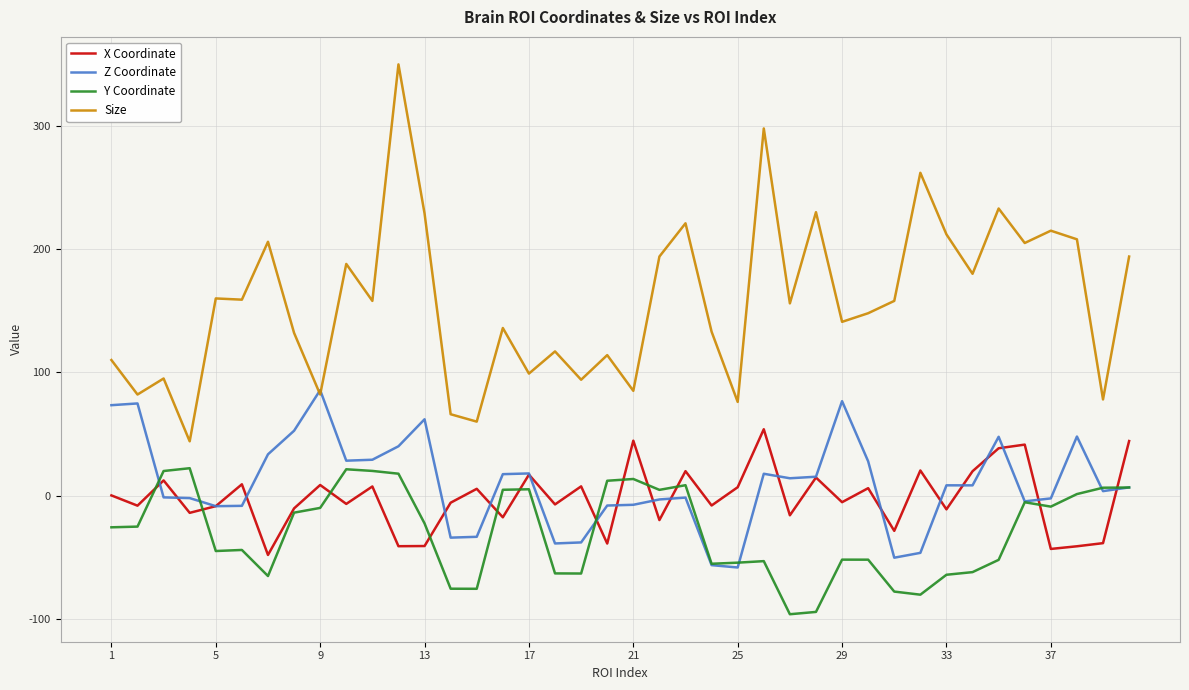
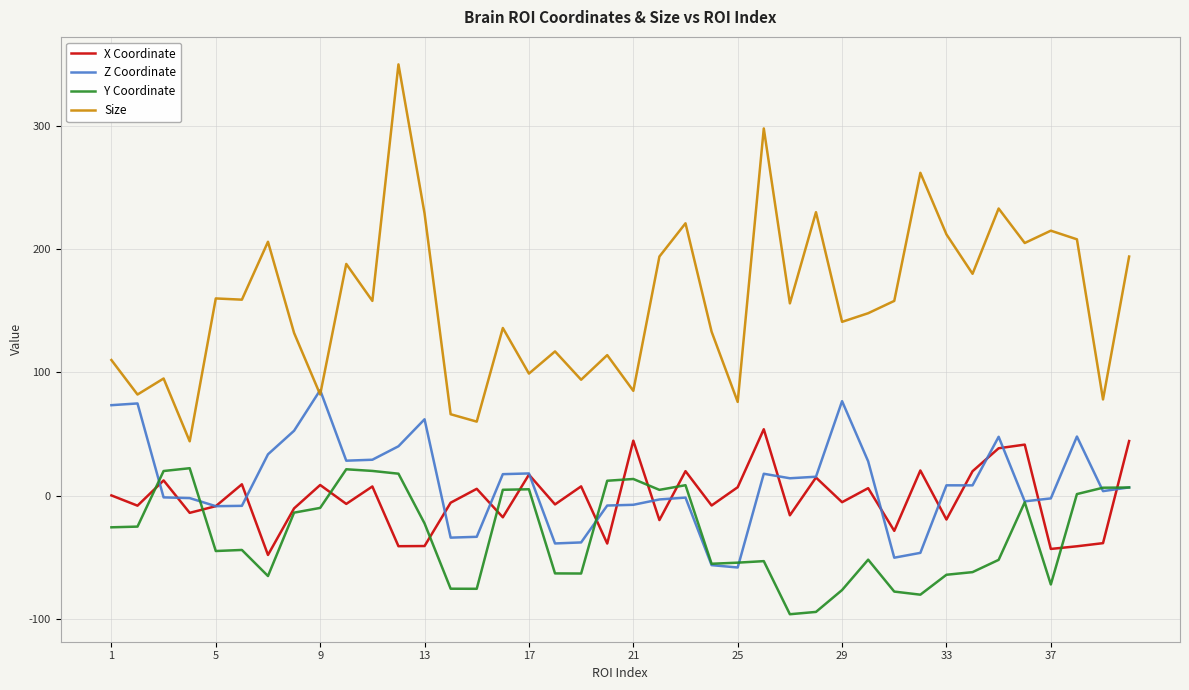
  {
    "X Coordinate": {
      "1": 0,
      "9": 9,
      "13": -41,
      "21": 45,
      "25": 7,
      "29": -5,
-     "33": -11,
+     "33": -19,
      "37": -43
    },
    "Z Coordinate": {
      "1": 73,
      "9": 86,
      "13": 62,
      "21": -8,
      "25": -58,
      "29": 77,
      "33": 8,
      "37": -2
    },
    "Y Coordinate": {
      "1": -26,
      "5": -45,
      "9": -10,
      "13": -23,
      "17": 5,
      "21": 13,
      "25": -54,
-     "29": -52,
+     "29": -77,
      "33": -64,
-     "37": -9
+     "37": -72
    },
    "Size": {
      "1": 110,
      "5": 160,
      "9": 82,
      "13": 229,
      "17": 99,
      "21": 85,
      "25": 76,
      "29": 141,
      "33": 212,
      "37": 215
    }
  }
